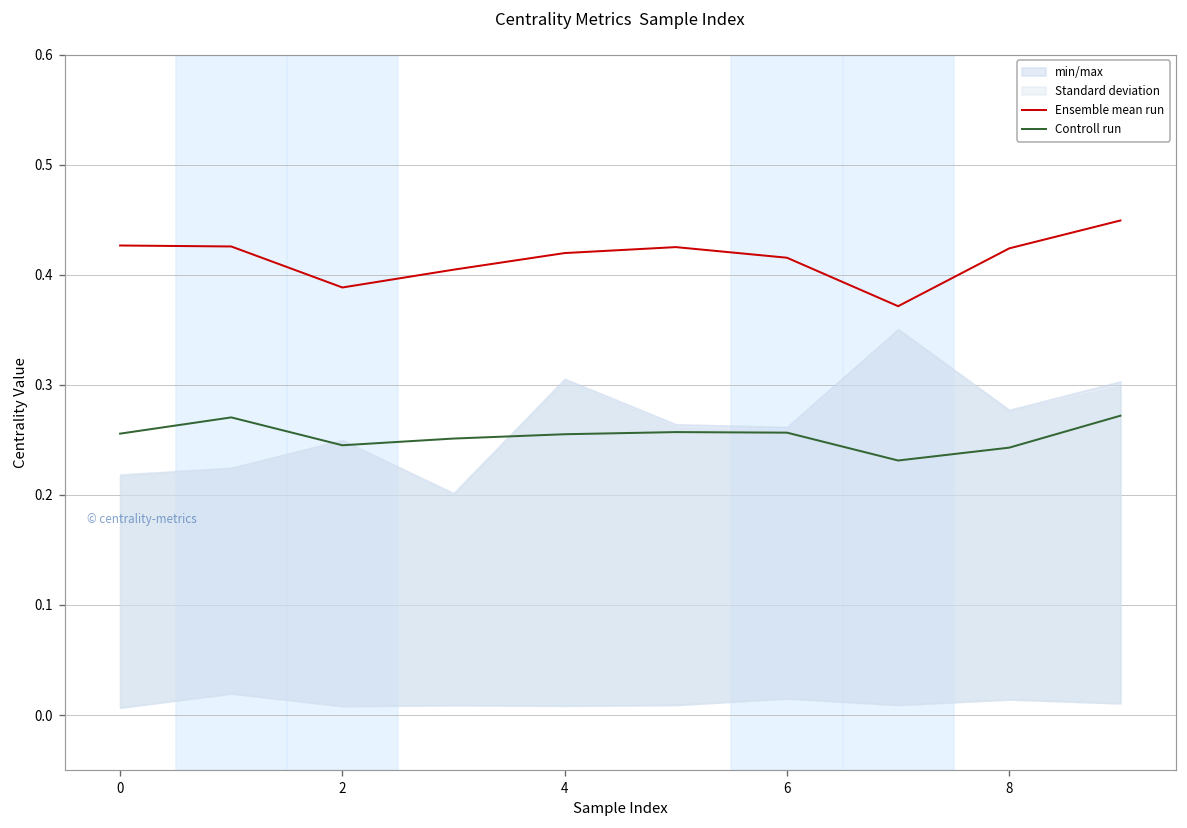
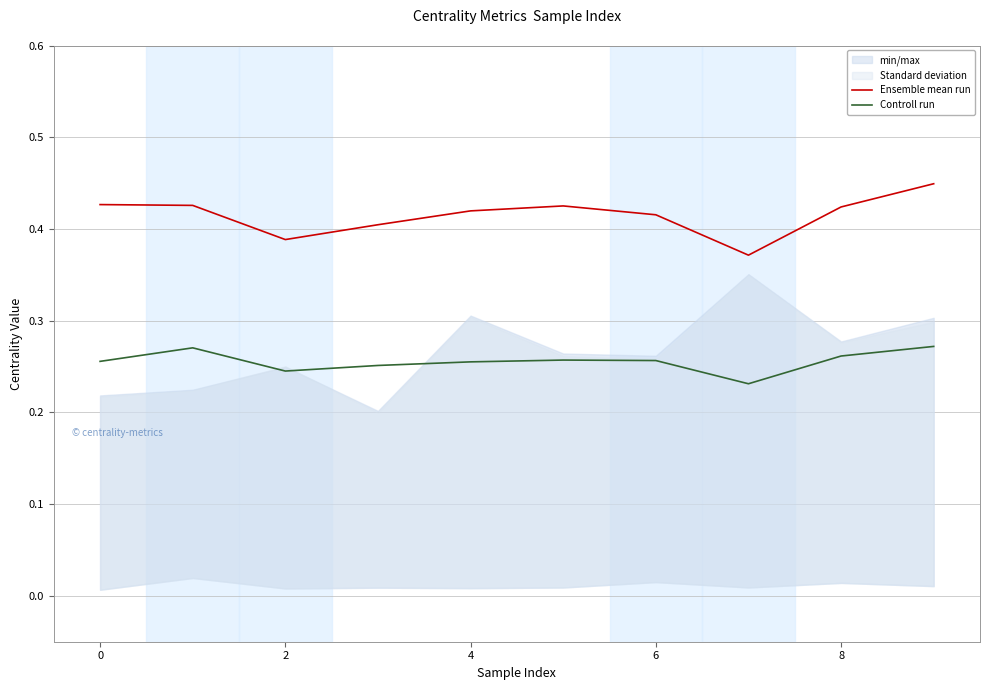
  {
    "Ensemble mean run": {
      "0": 0.43,
      "2": 0.39,
      "4": 0.42,
      "6": 0.42,
      "8": 0.42
    },
    "Controll run": {
      "0": 0.26,
      "2": 0.25,
      "4": 0.26,
-     "8": 0.24
+     "8": 0.26
    }
  }
